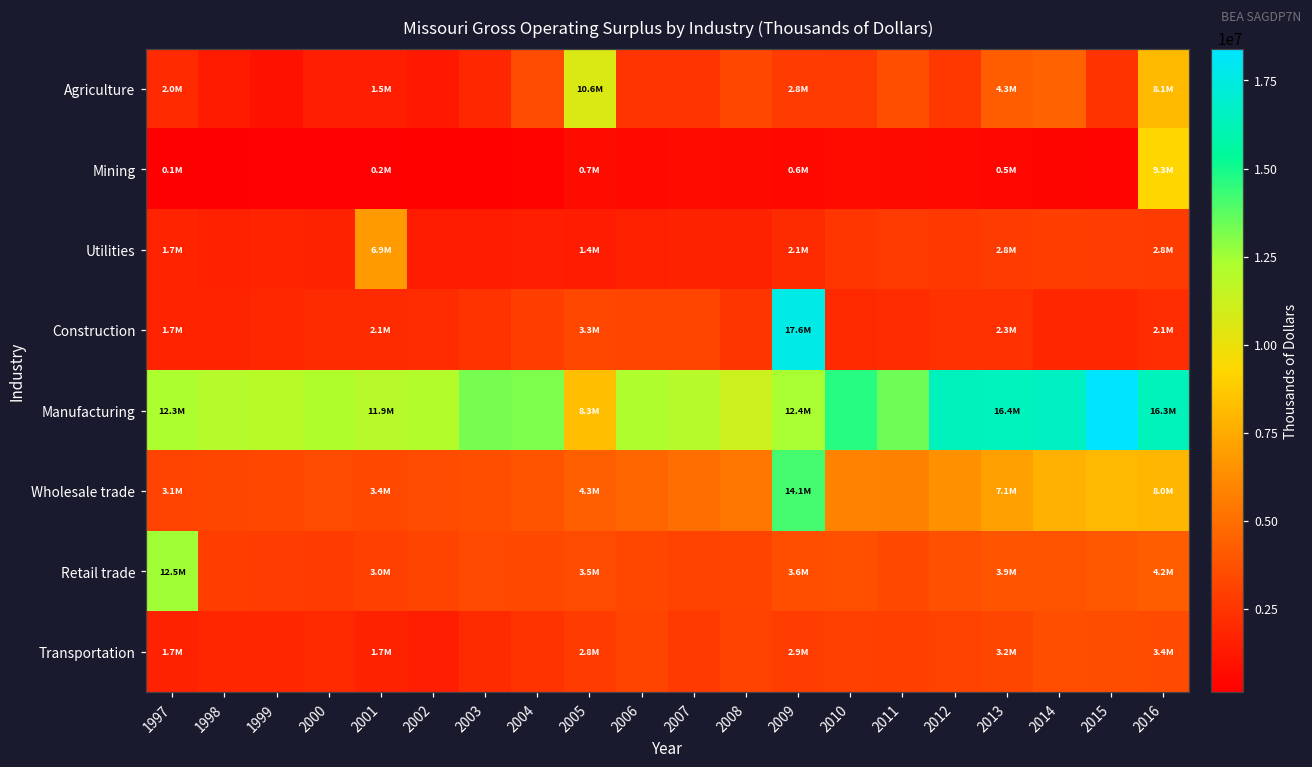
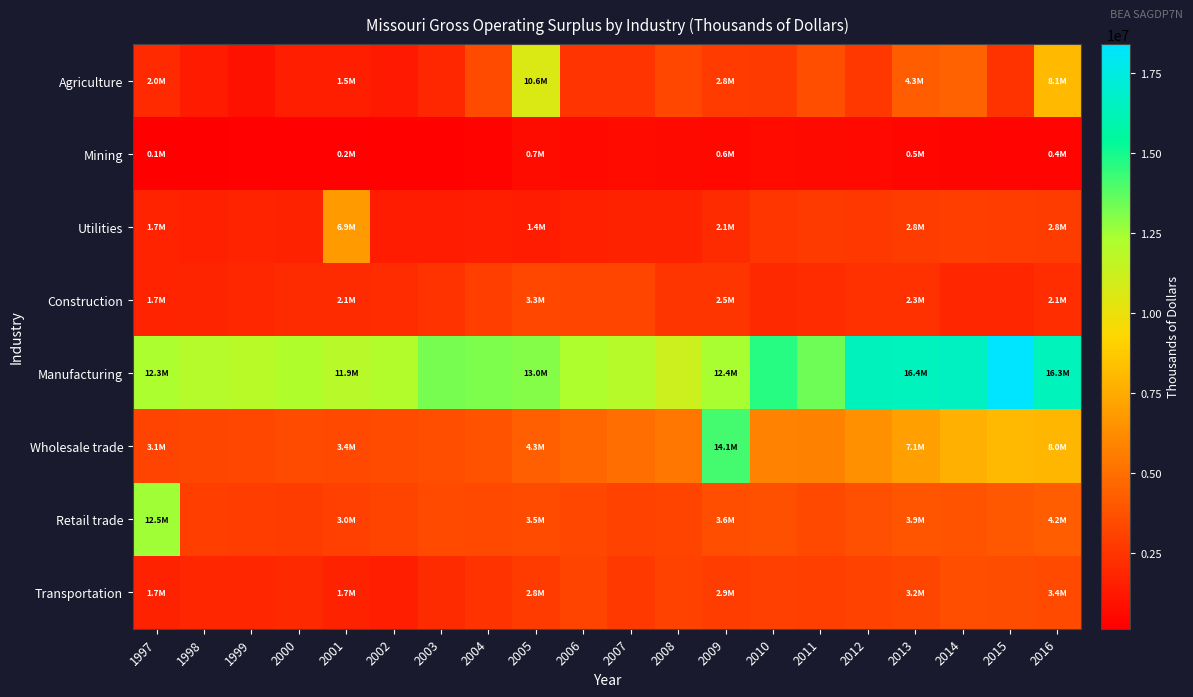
  {
    "Agriculture": {
      "1997": "2.0M",
      "2001": "1.5M",
      "2005": "10.6M",
      "2009": "2.8M",
      "2013": "4.3M",
      "2016": "8.1M"
    },
    "Mining": {
      "1997": "0.1M",
      "2001": "0.2M",
      "2005": "0.7M",
      "2009": "0.6M",
      "2013": "0.5M",
-     "2016": "9.3M"
+     "2016": "0.4M"
    },
    "Utilities": {
      "1997": "1.7M",
      "2001": "6.9M",
      "2005": "1.4M",
      "2009": "2.1M",
      "2013": "2.8M",
      "2016": "2.8M"
    },
    "Construction": {
      "1997": "1.7M",
      "2001": "2.1M",
      "2005": "3.3M",
-     "2009": "17.6M",
+     "2009": "2.5M",
      "2013": "2.3M",
      "2016": "2.1M"
    },
    "Manufacturing": {
      "1997": "12.3M",
      "2001": "11.9M",
-     "2005": "8.3M",
+     "2005": "13.0M",
      "2009": "12.4M",
      "2013": "16.4M",
      "2016": "16.3M"
    },
    "Wholesale trade": {
      "1997": "3.1M",
      "2001": "3.4M",
      "2005": "4.3M",
      "2009": "14.1M",
      "2013": "7.1M",
      "2016": "8.0M"
    },
    "Retail trade": {
      "1997": "12.5M",
      "2001": "3.0M",
      "2005": "3.5M",
      "2009": "3.6M",
      "2013": "3.9M",
      "2016": "4.2M"
    },
    "Transportation": {
      "1997": "1.7M",
      "2001": "1.7M",
      "2005": "2.8M",
      "2009": "2.9M",
      "2013": "3.2M",
      "2016": "3.4M"
    }
  }
